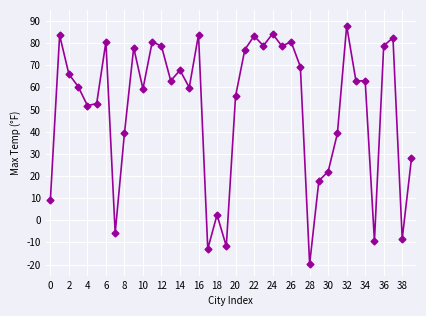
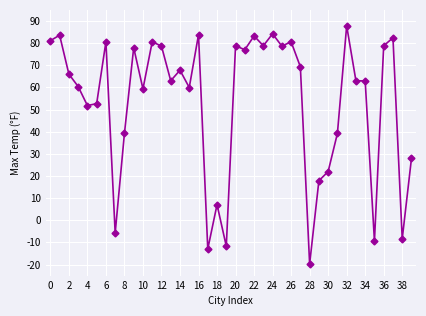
  {
-   "0": 9,
+   "0": 81,
    "2": 66,
    "4": 52,
    "6": 81,
    "8": 39,
    "10": 59,
    "12": 79,
    "14": 68,
    "16": 84,
-   "18": 2,
-   "20": 56,
+   "18": 7,
+   "20": 79,
    "22": 83,
    "24": 84,
    "26": 81,
    "28": -20,
    "30": 22,
    "32": 88,
    "34": 63,
    "36": 79,
    "38": -8
  }
